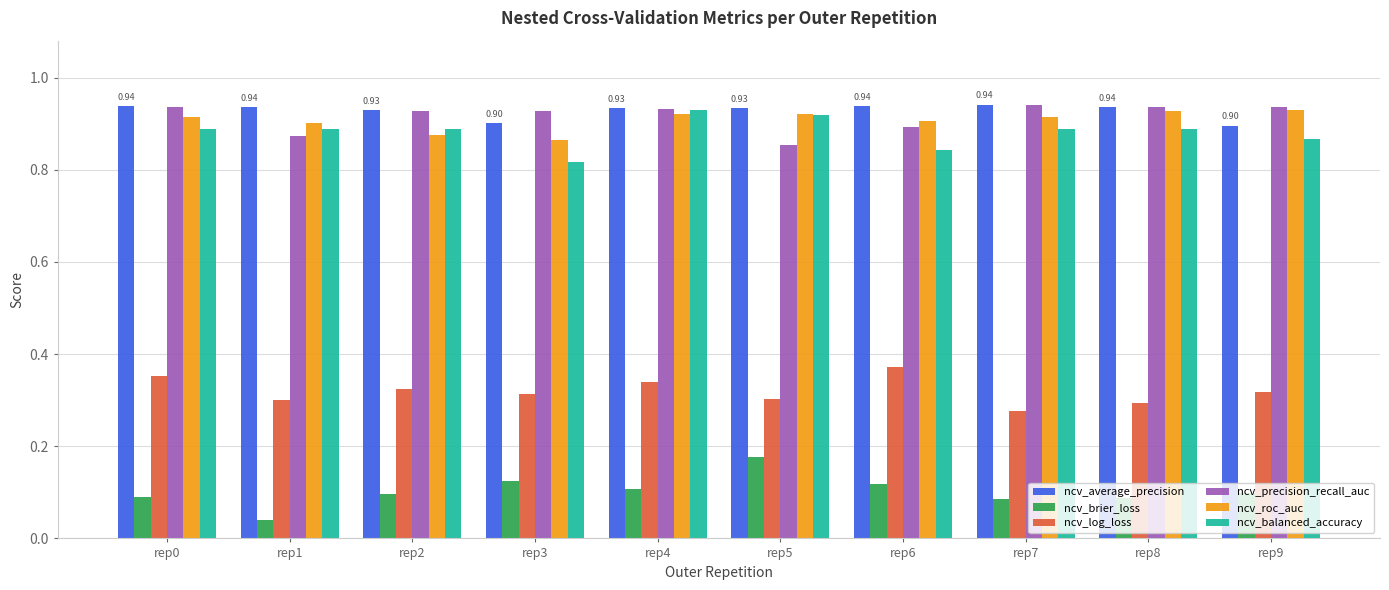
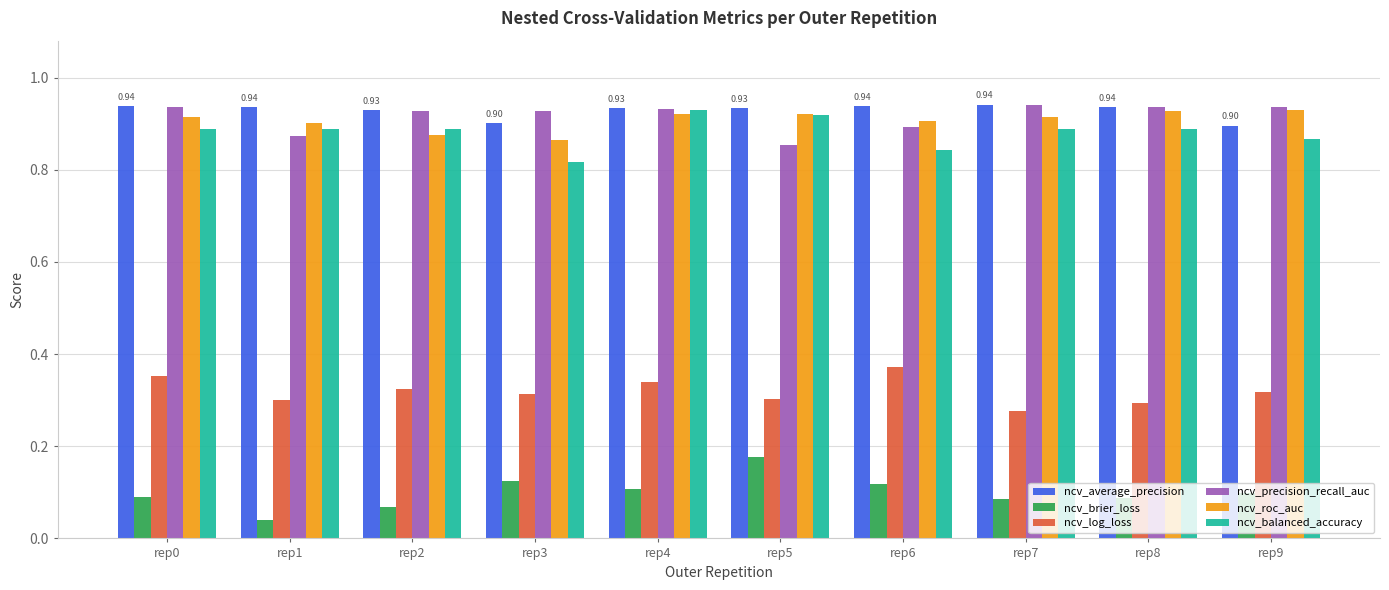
  {
    "ncv_average_precision": {
      "rep0": 0.94,
      "rep1": 0.94,
      "rep2": 0.93,
      "rep3": 0.90,
      "rep4": 0.93,
      "rep5": 0.93,
      "rep6": 0.94,
      "rep7": 0.94,
      "rep8": 0.94,
      "rep9": 0.90
    },
    "ncv_brier_loss": {
      "rep0": 0.09,
      "rep1": 0.04,
-     "rep2": 0.10,
+     "rep2": 0.07,
      "rep3": 0.12,
      "rep4": 0.11,
      "rep5": 0.18,
      "rep6": 0.12,
      "rep7": 0.09
    },
    "ncv_log_loss": {
      "rep0": 0.35,
      "rep1": 0.30,
      "rep2": 0.32,
      "rep3": 0.31,
      "rep4": 0.34,
      "rep5": 0.30,
      "rep6": 0.37,
      "rep7": 0.28,
      "rep8": 0.29,
      "rep9": 0.32
    },
    "ncv_precision_recall_auc": {
      "rep0": 0.94,
      "rep1": 0.87,
      "rep2": 0.93,
      "rep3": 0.93,
      "rep4": 0.93,
      "rep5": 0.85,
      "rep6": 0.89,
      "rep7": 0.94,
      "rep8": 0.94,
      "rep9": 0.94
    },
    "ncv_roc_auc": {
      "rep0": 0.91,
      "rep1": 0.90,
      "rep2": 0.88,
      "rep3": 0.86,
      "rep4": 0.92,
      "rep5": 0.92,
      "rep6": 0.91,
      "rep7": 0.91,
      "rep8": 0.93,
      "rep9": 0.93
    },
    "ncv_balanced_accuracy": {
      "rep0": 0.89,
      "rep1": 0.89,
      "rep2": 0.89,
      "rep3": 0.82,
      "rep4": 0.93,
      "rep5": 0.92,
      "rep6": 0.84,
      "rep7": 0.89,
      "rep8": 0.89,
      "rep9": 0.87
    }
  }
